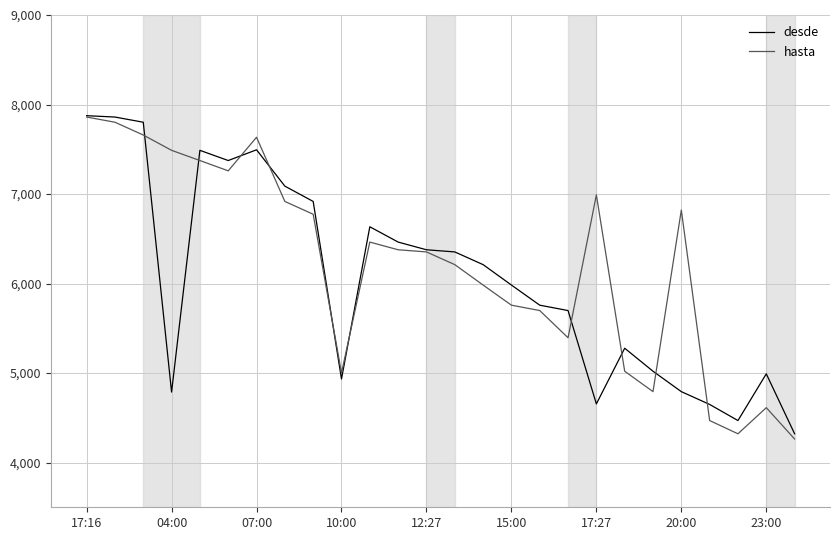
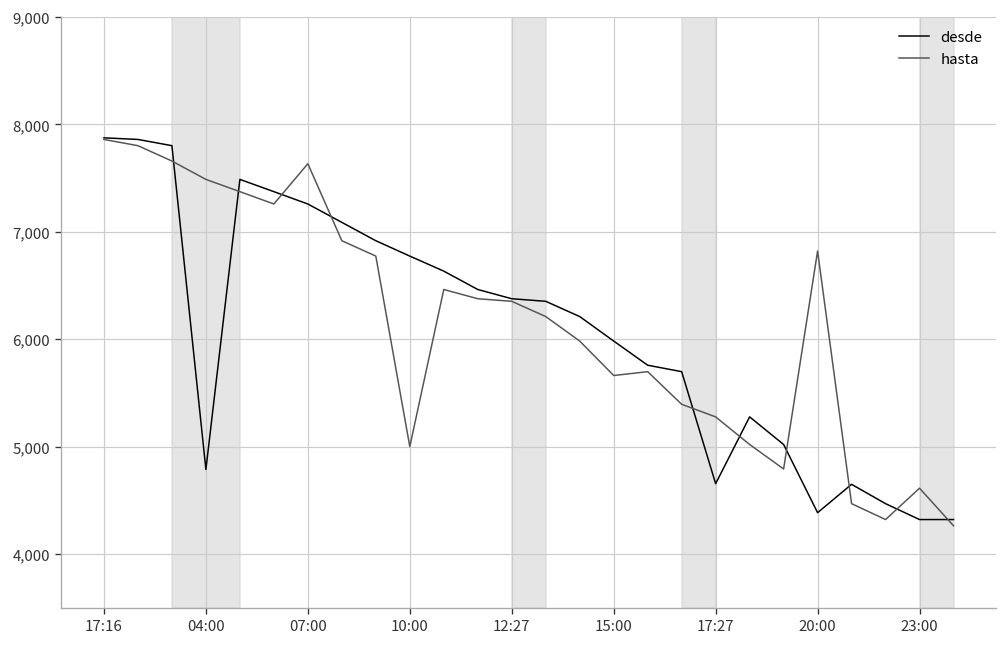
  {
    "desde": {
      "04:00": "4,800",
-     "07:00": "7,500",
-     "10:00": "4,900",
+     "07:00": "7,300",
+     "10:00": "6,800",
      "15:00": "6,000",
      "17:27": "4,700",
-     "20:00": "4,800",
-     "23:00": "5,000"
+     "20:00": "4,400",
+     "23:00": "4,300"
    },
    "hasta": {
      "04:00": "7,500",
      "07:00": "7,600",
      "10:00": "5,000",
-     "15:00": "5,800",
-     "17:27": "7,000",
+     "15:00": "5,700",
+     "17:27": "5,300",
      "20:00": "6,800",
      "23:00": "4,600"
    }
  }
